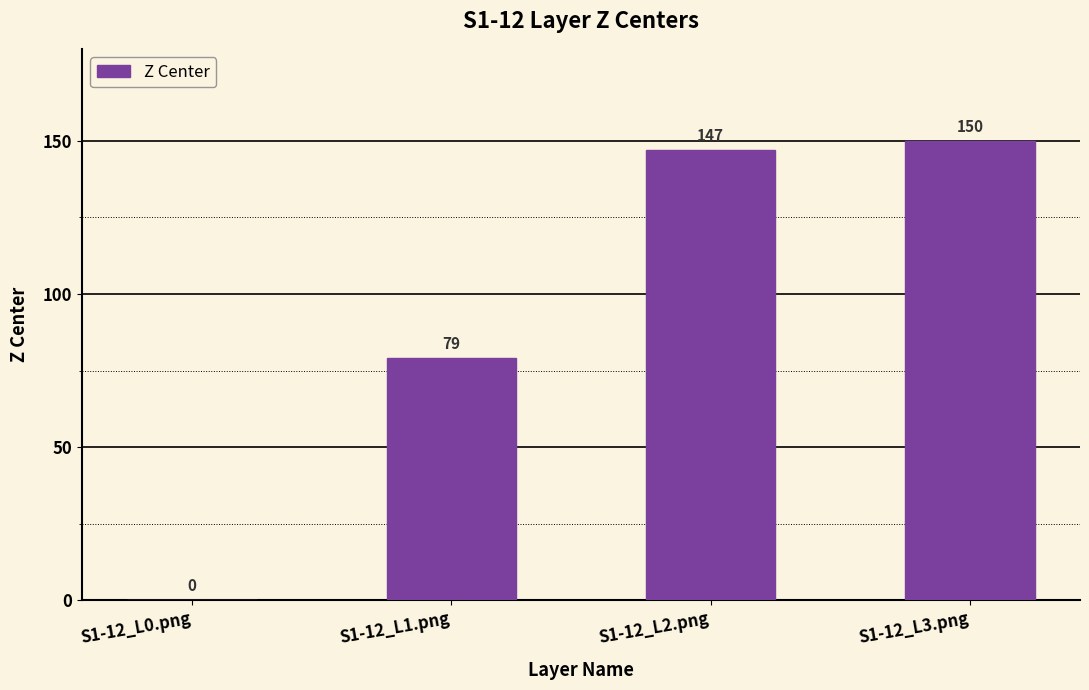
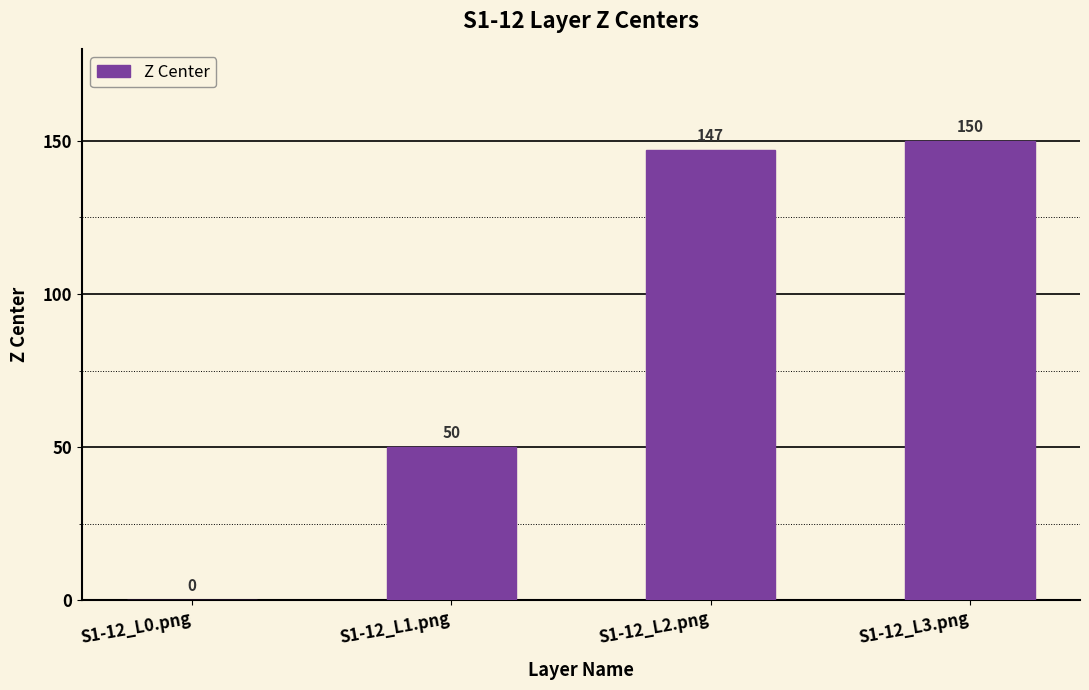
  {
    "S1-12_L0.png": 0,
-   "S1-12_L1.png": 79,
+   "S1-12_L1.png": 50,
    "S1-12_L2.png": 147,
    "S1-12_L3.png": 150
  }
